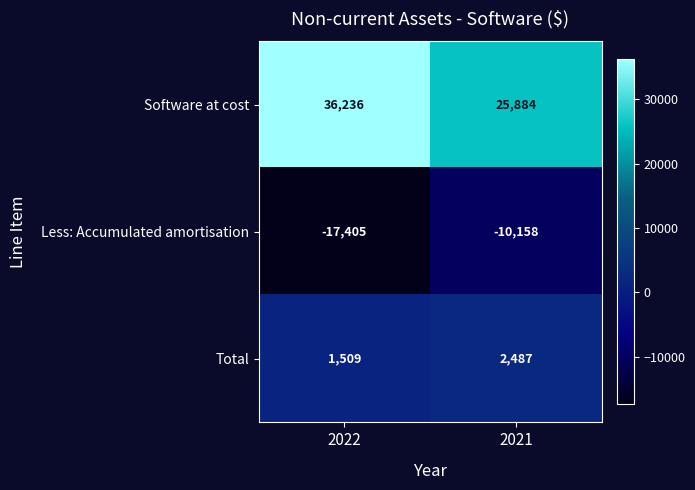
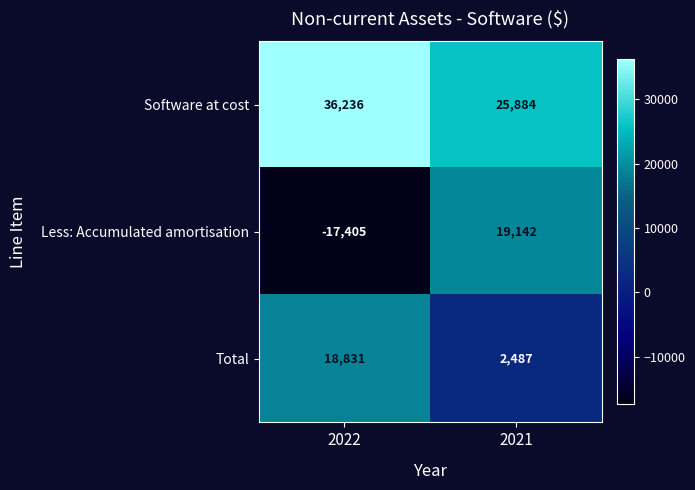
  {
    "Software at cost": {
      "2022": "36,236",
      "2021": "25,884"
    },
    "Less: Accumulated amortisation": {
      "2022": "-17,405",
-     "2021": "-10,158"
+     "2021": "19,142"
    },
    "Total": {
-     "2022": "1,509",
+     "2022": "18,831",
      "2021": "2,487"
    }
  }
